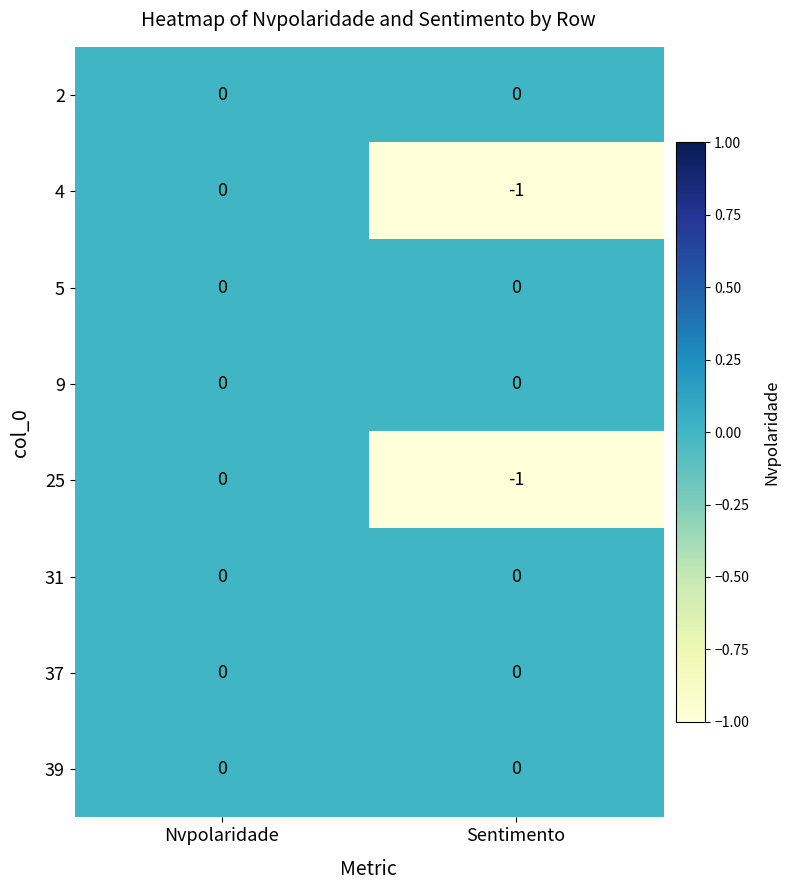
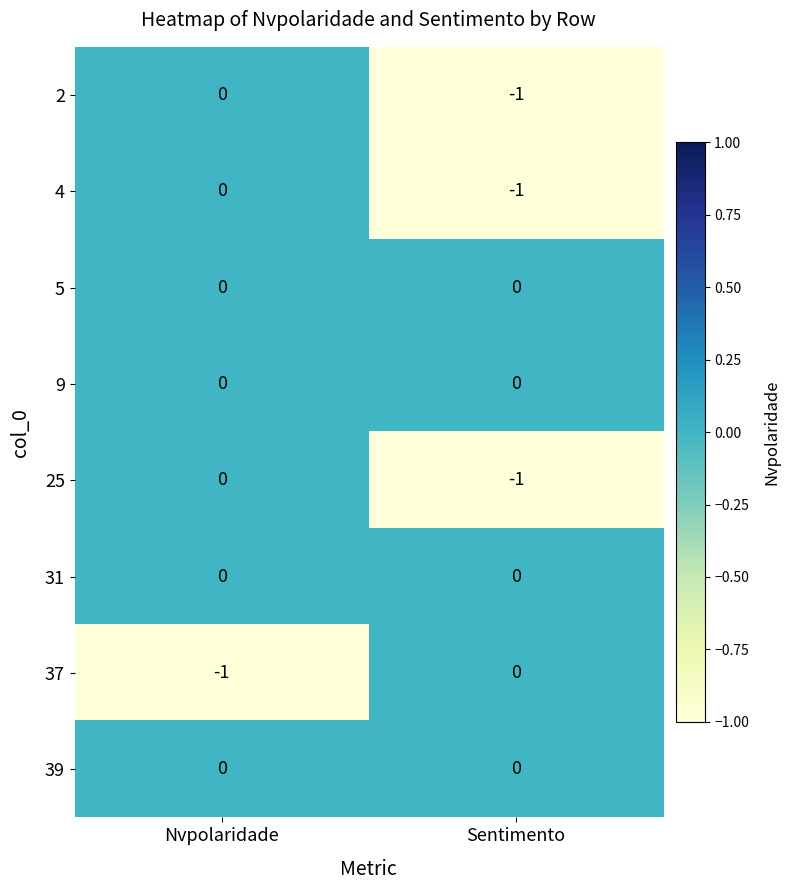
  {
    "2": {
      "Nvpolaridade": 0,
-     "Sentimento": 0
+     "Sentimento": -1
    },
    "4": {
      "Nvpolaridade": 0,
      "Sentimento": -1
    },
    "5": {
      "Nvpolaridade": 0,
      "Sentimento": 0
    },
    "9": {
      "Nvpolaridade": 0,
      "Sentimento": 0
    },
    "25": {
      "Nvpolaridade": 0,
      "Sentimento": -1
    },
    "31": {
      "Nvpolaridade": 0,
      "Sentimento": 0
    },
    "37": {
-     "Nvpolaridade": 0,
+     "Nvpolaridade": -1,
      "Sentimento": 0
    },
    "39": {
      "Nvpolaridade": 0,
      "Sentimento": 0
    }
  }
